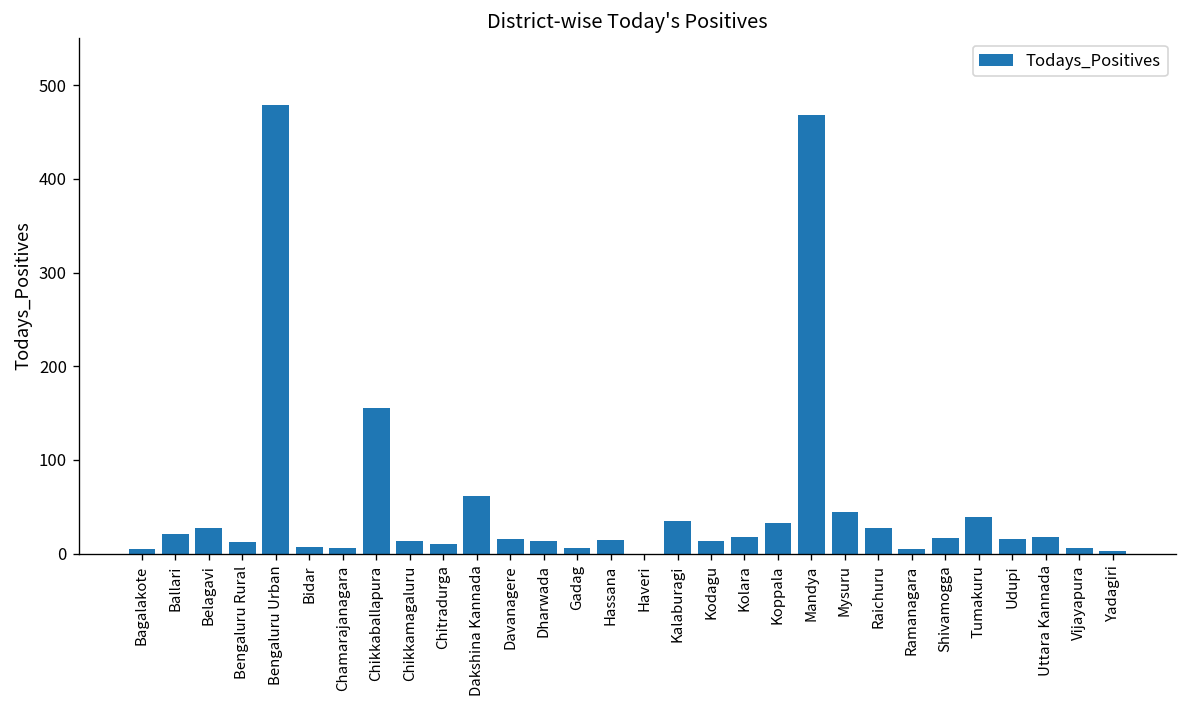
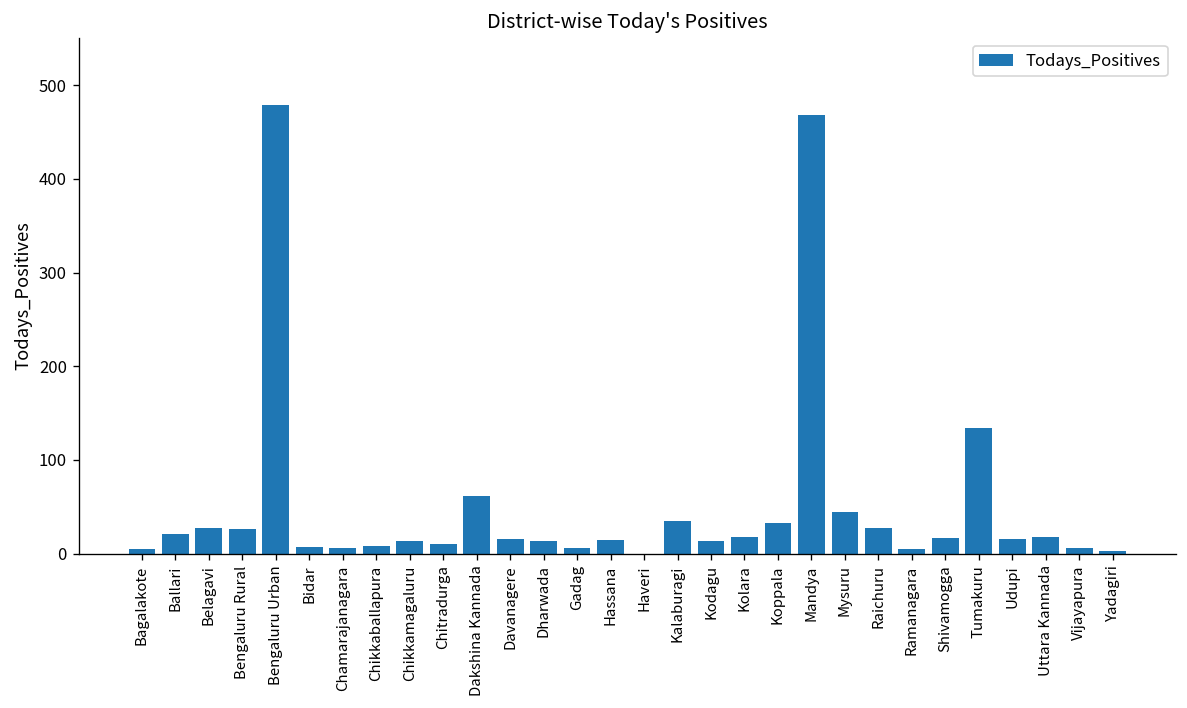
  {
    "Bagalakote": 10,
    "Ballari": 20,
    "Belagavi": 30,
-   "Bengaluru Rural": 10,
+   "Bengaluru Rural": 30,
    "Bengaluru Urban": 480,
    "Bidar": 10,
    "Chamarajanagara": 10,
-   "Chikkaballapura": 160,
+   "Chikkaballapura": 10,
    "Chikkamagaluru": 10,
    "Chitradurga": 10,
    "Dakshina Kannada": 60,
    "Davanagere": 20,
    "Dharwada": 10,
    "Gadag": 10,
    "Hassana": 20,
    "Haveri": 0,
    "Kalaburagi": 40,
    "Kodagu": 10,
    "Kolara": 20,
    "Koppala": 30,
    "Mandya": 470,
    "Mysuru": 50,
    "Raichuru": 30,
    "Ramanagara": 10,
    "Shivamogga": 20,
-   "Tumakuru": 40,
+   "Tumakuru": 130,
    "Udupi": 20,
    "Uttara Kannada": 20,
    "Vijayapura": 10
  }
